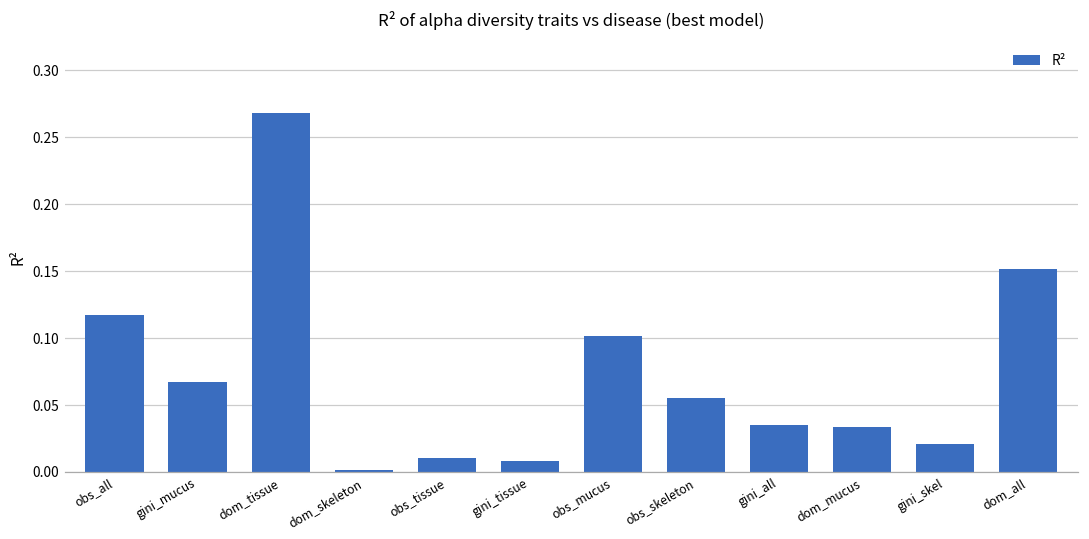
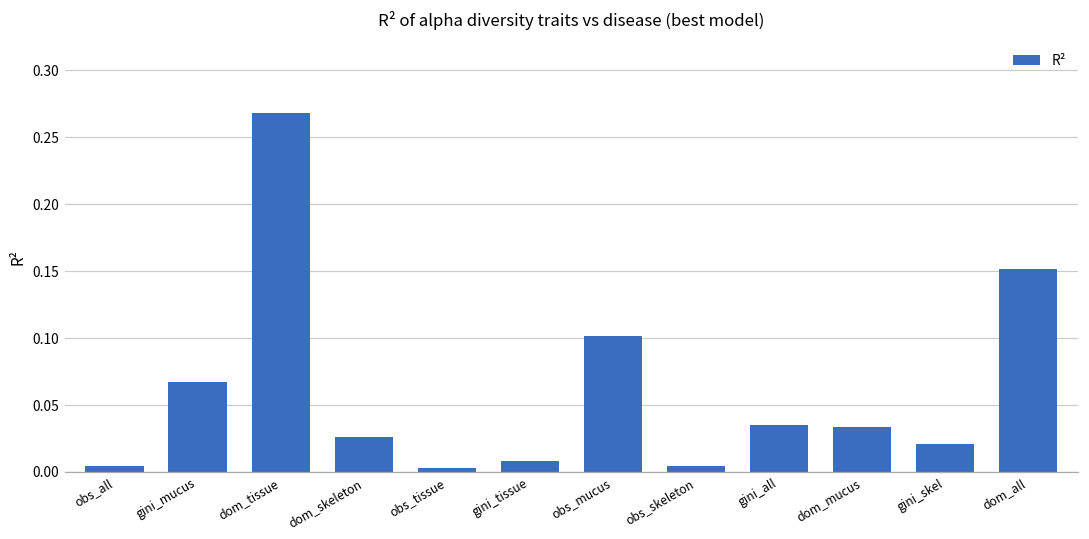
  {
-   "obs_all": 0.117,
+   "obs_all": 0.004,
    "gini_mucus": 0.067,
    "dom_tissue": 0.268,
-   "dom_skeleton": 0.002,
-   "obs_tissue": 0.011,
+   "dom_skeleton": 0.026,
+   "obs_tissue": 0.003,
    "gini_tissue": 0.008,
    "obs_mucus": 0.102,
-   "obs_skeleton": 0.055,
+   "obs_skeleton": 0.005,
    "gini_all": 0.035,
    "dom_mucus": 0.034,
    "gini_skel": 0.021,
    "dom_all": 0.152
  }
